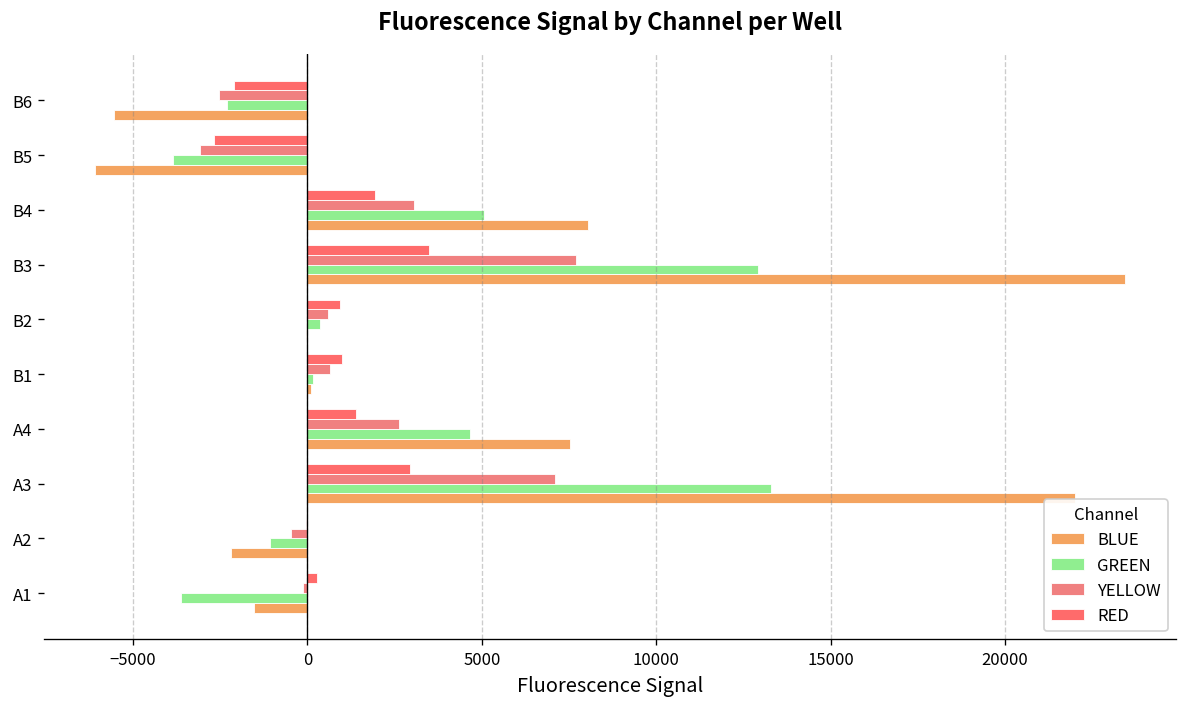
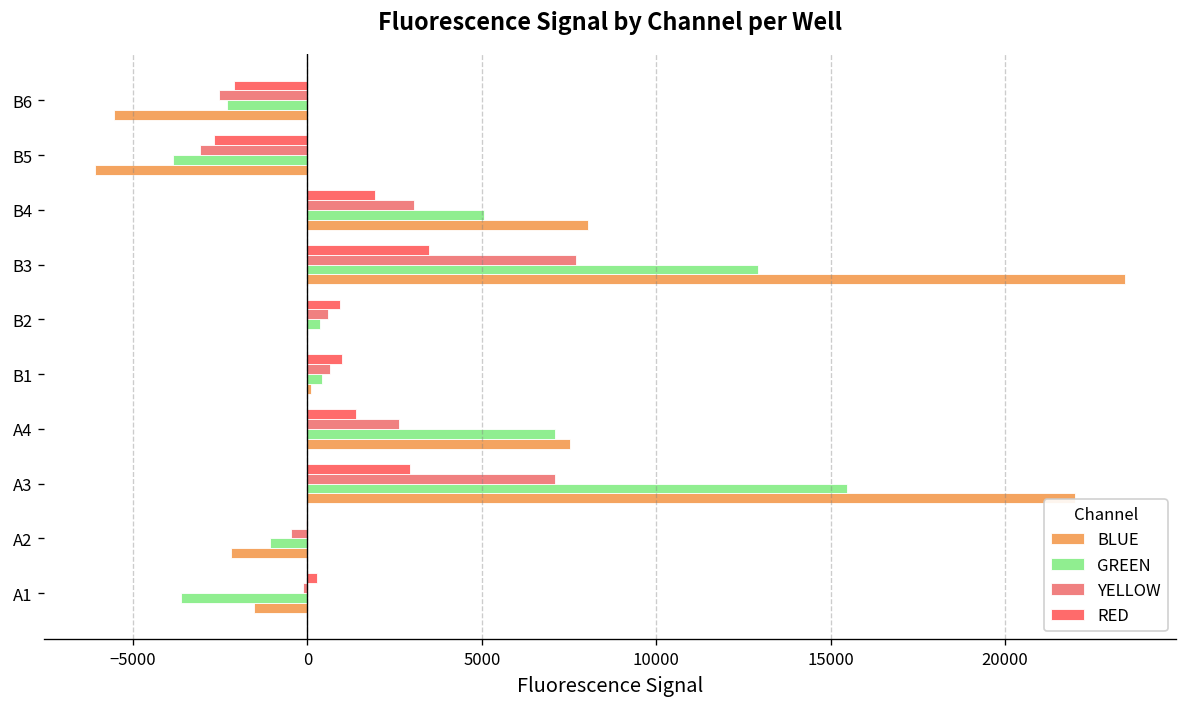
  {
    "GREEN": {
      "B6": -2300,
      "B5": -3900,
      "B4": 5100,
      "B3": 12900,
      "B2": 400,
-     "B1": 200,
-     "A4": 4600,
-     "A3": 13300,
+     "B1": 400,
+     "A4": 7100,
+     "A3": 15500,
      "A2": -1100,
      "A1": -3600
    }
  }
